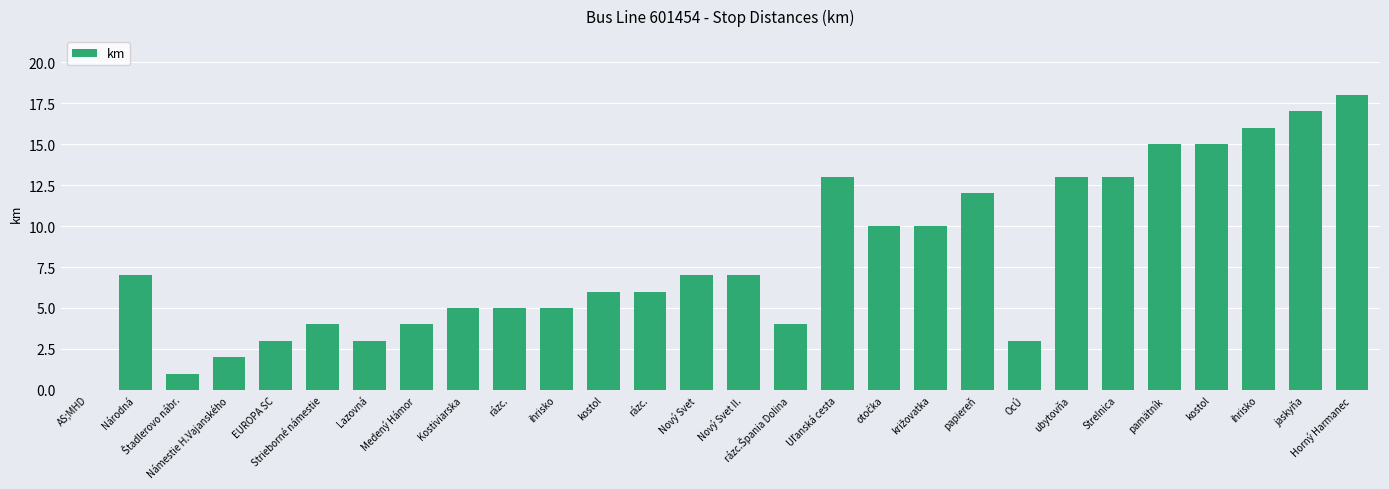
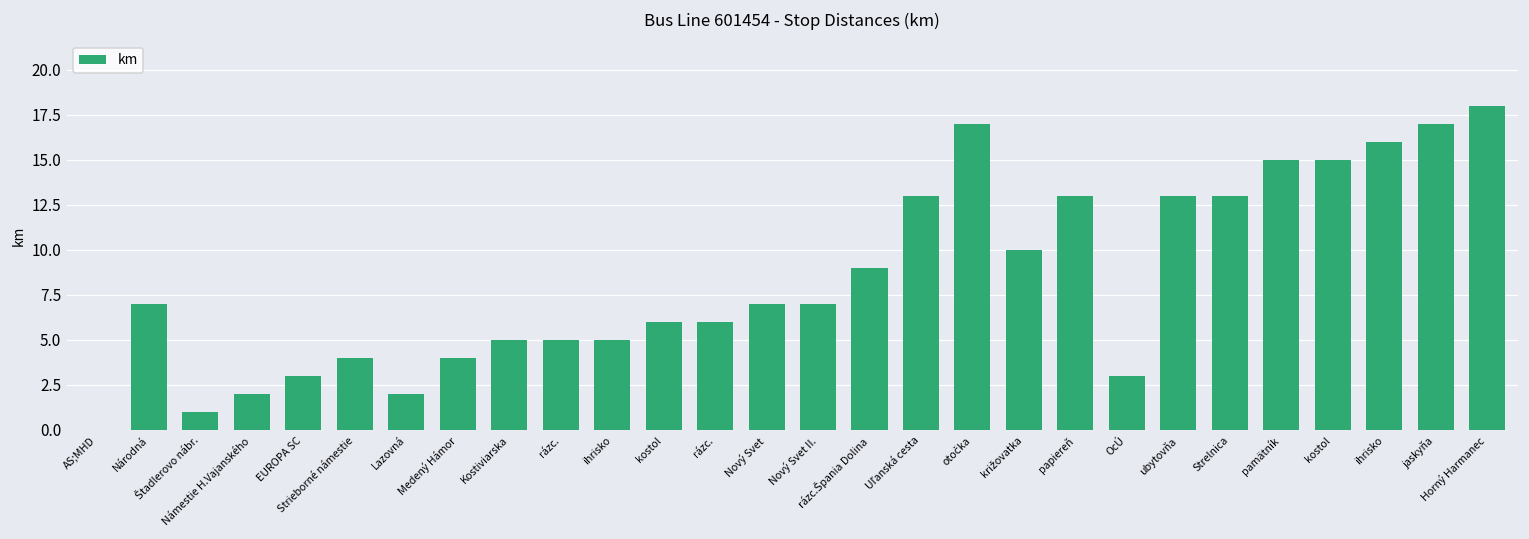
  {
    "AS;MHD": 0,
    "Národná": 7,
    "Štadlerovo nábr.": 1,
    "Námestie H.Vajanského": 2,
    "EUROPA SC": 3,
    "Strieborné námestie": 4,
-   "Lazovná": 3,
+   "Lazovná": 2,
    "Medený Hámor": 4,
    "Kostiviarska": 5,
    "Nový Svet": 7,
    "Nový Svet II.": 7,
-   "rázc.Špania Dolina": 4,
+   "rázc.Špania Dolina": 9,
    "Uľanská cesta": 13,
-   "otočka": 10,
+   "otočka": 17,
    "križovatka": 10,
-   "papiereň": 12,
+   "papiereň": 13,
    "OcÚ": 3,
    "ubytovňa": 13,
    "Strelnica": 13,
    "pamätník": 15,
    "jaskyňa": 17,
    "Horný Harmanec": 18
  }
